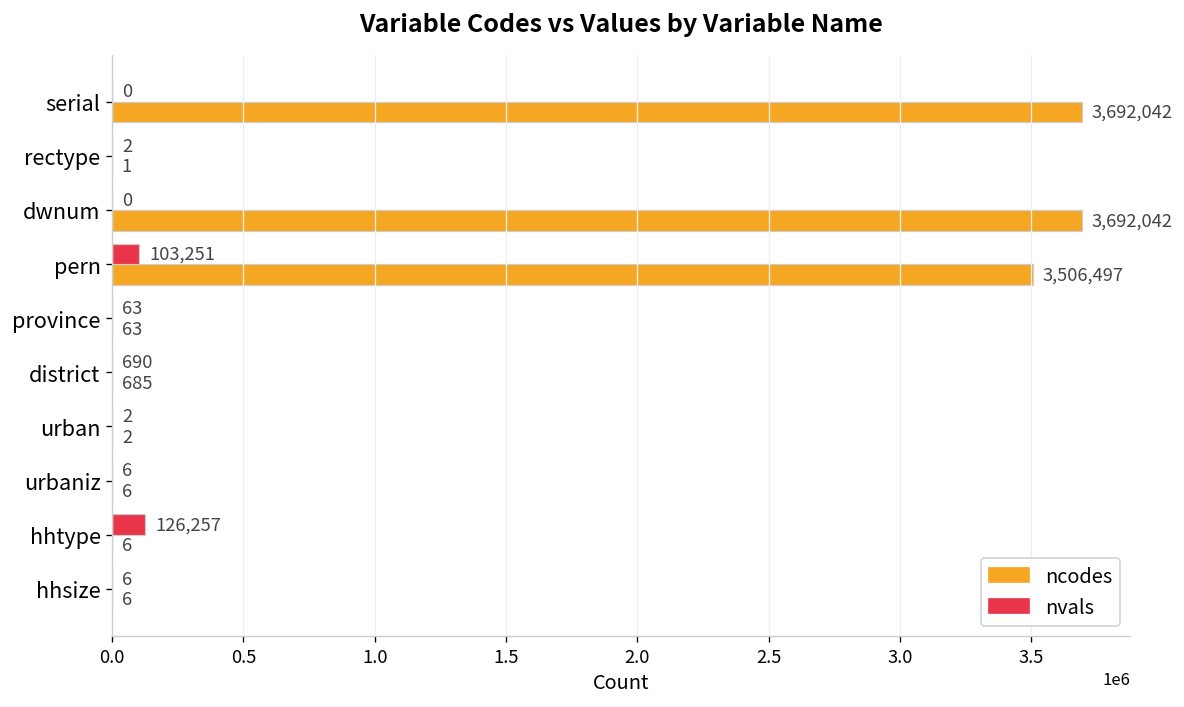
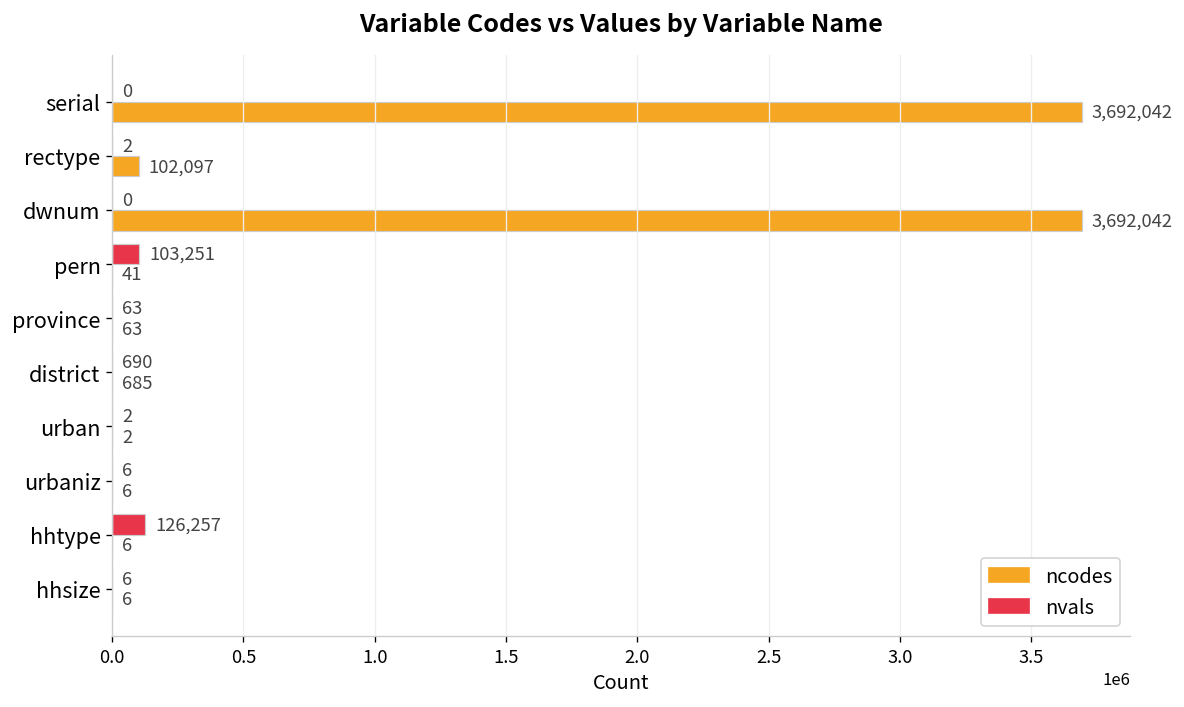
  {
    "ncodes": {
      "serial": "3,692,042",
-     "rectype": "1",
+     "rectype": "102,097",
      "dwnum": "3,692,042",
-     "pern": "3,506,497",
+     "pern": "41",
      "province": "63",
      "district": "685",
      "urban": "2",
      "urbaniz": "6",
      "hhtype": "6",
      "hhsize": "6"
    },
    "nvals": {
      "serial": "0",
      "rectype": "2",
      "dwnum": "0",
      "pern": "103,251",
      "province": "63",
      "district": "690",
      "urban": "2",
      "urbaniz": "6",
      "hhtype": "126,257",
      "hhsize": "6"
    }
  }
